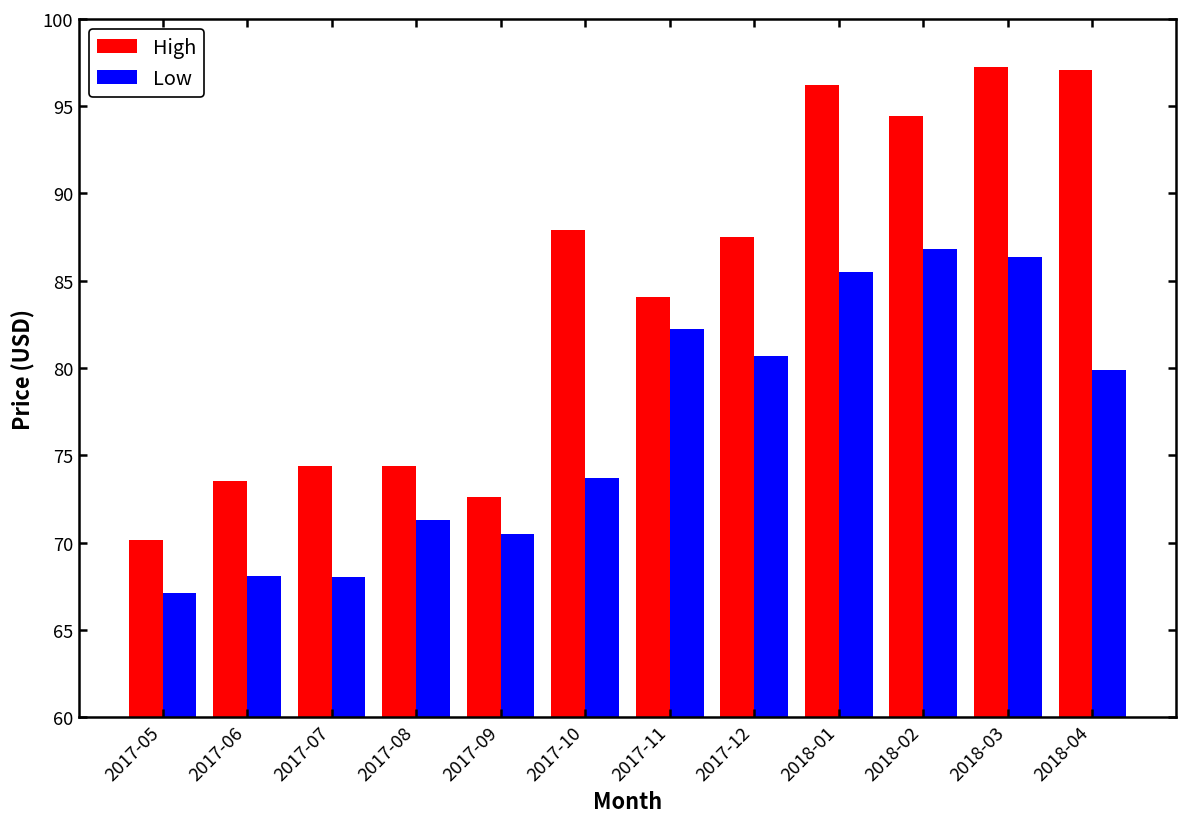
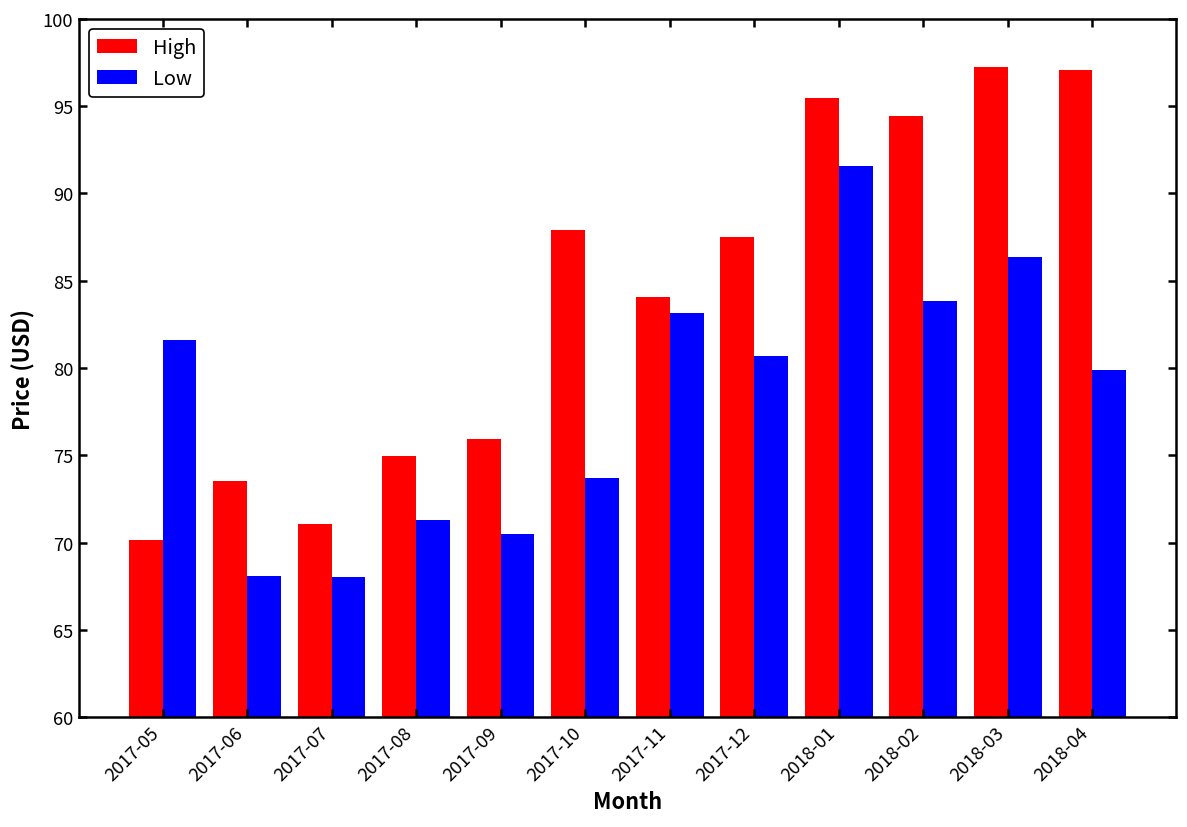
  {
    "High": {
      "2017-05": 70.2,
      "2017-06": 73.5,
-     "2017-07": 74.4,
-     "2017-08": 74.4,
-     "2017-09": 72.6,
+     "2017-07": 71.1,
+     "2017-08": 75.0,
+     "2017-09": 76.0,
      "2017-10": 87.9,
      "2017-11": 84.0,
      "2017-12": 87.5,
-     "2018-01": 96.2,
+     "2018-01": 95.4,
      "2018-02": 94.5,
      "2018-03": 97.2,
      "2018-04": 97.1
    },
    "Low": {
-     "2017-05": 67.1,
+     "2017-05": 81.6,
      "2017-06": 68.1,
      "2017-07": 68.0,
      "2017-08": 71.3,
      "2017-09": 70.5,
      "2017-10": 73.7,
-     "2017-11": 82.2,
+     "2017-11": 83.1,
      "2017-12": 80.7,
-     "2018-01": 85.5,
-     "2018-02": 86.8,
+     "2018-01": 91.6,
+     "2018-02": 83.8,
      "2018-03": 86.3,
      "2018-04": 79.9
    }
  }
